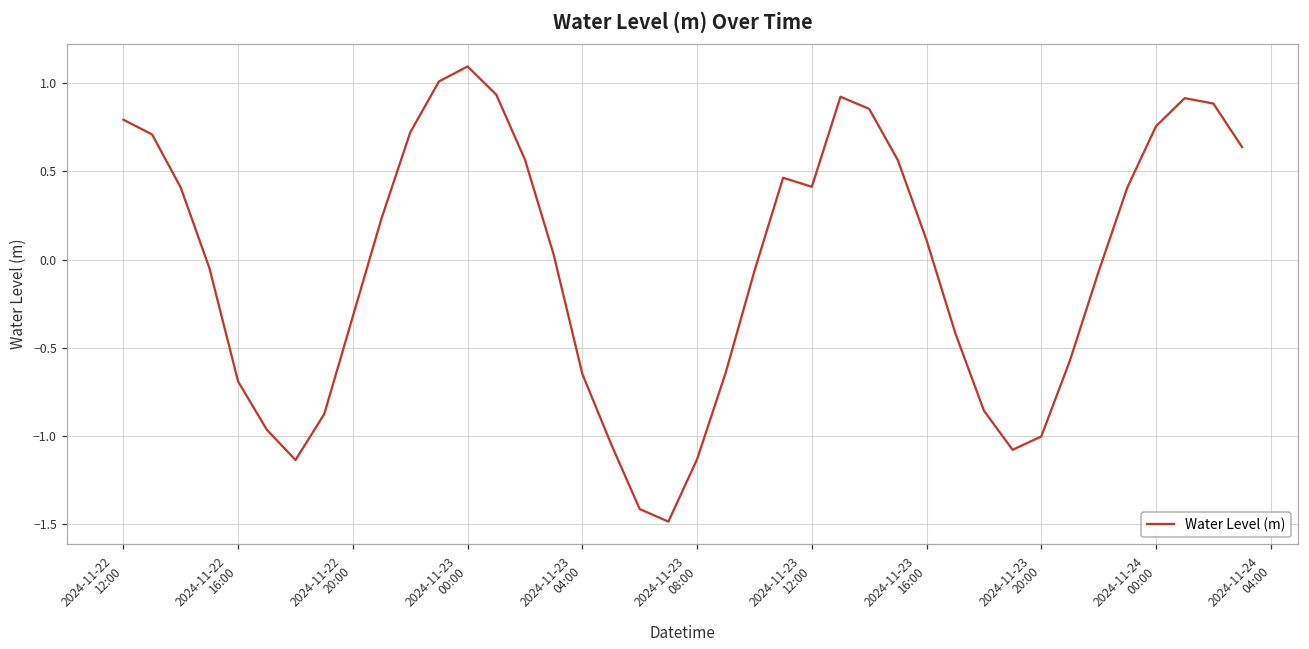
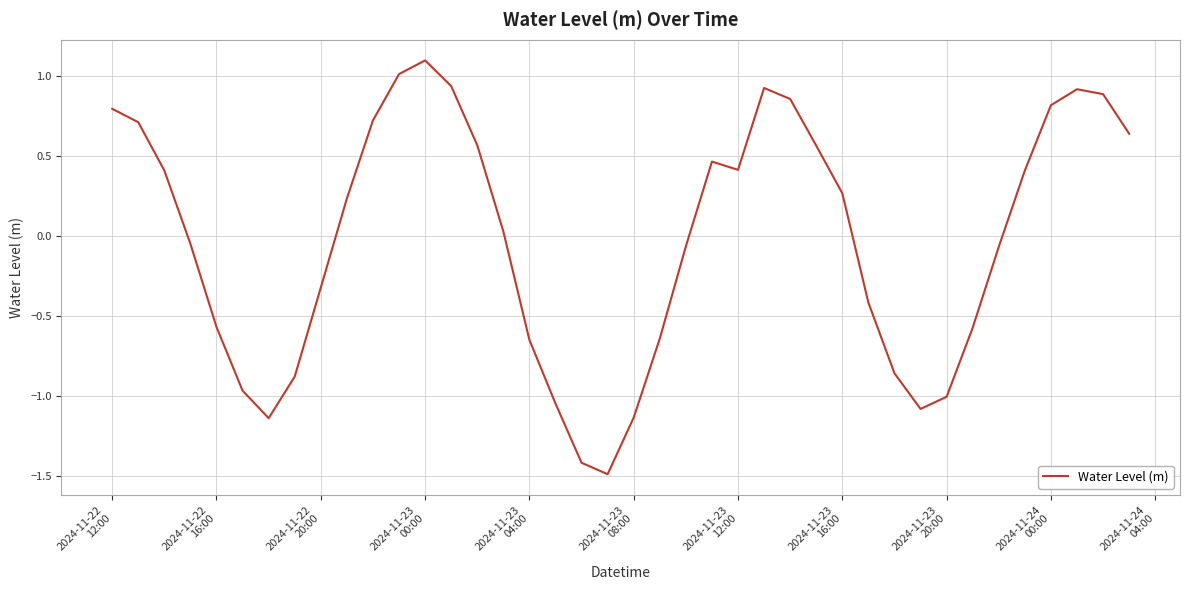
  {
    "2024-11-22 12:00": 0.79,
-   "2024-11-22 16:00": -0.69,
+   "2024-11-22 16:00": -0.57,
    "2024-11-22 20:00": -0.32,
    "2024-11-23 00:00": 1.10,
    "2024-11-23 04:00": -0.65,
    "2024-11-23 08:00": -1.13,
    "2024-11-23 12:00": 0.41,
-   "2024-11-23 16:00": 0.11,
+   "2024-11-23 16:00": 0.27,
    "2024-11-23 20:00": -1.00,
-   "2024-11-24 00:00": 0.76
+   "2024-11-24 00:00": 0.82
  }
